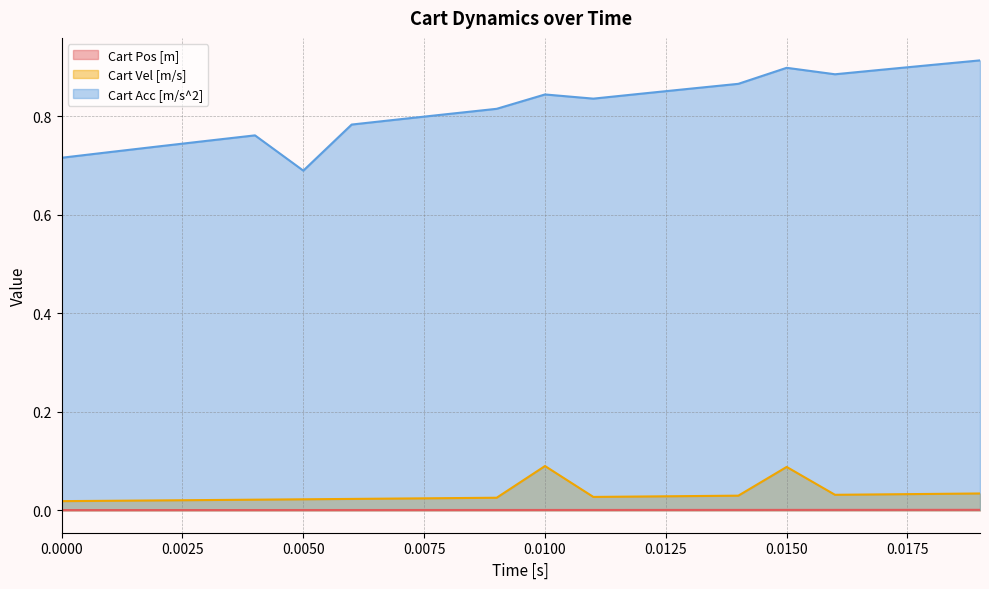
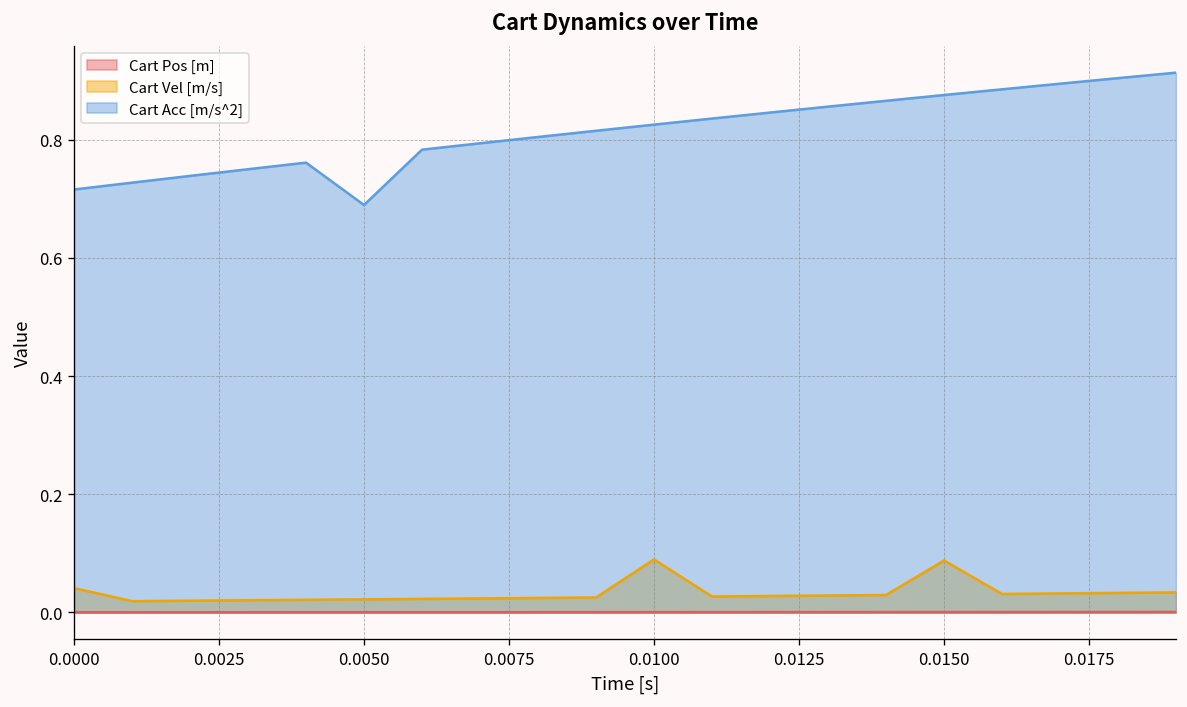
  {
    "Cart Pos [m]": {
      "0.0000": 0.00,
      "0.0050": 0.00,
      "0.0100": 0.00,
      "0.0150": 0.00
    },
    "Cart Vel [m/s]": {
-     "0.0000": 0.02,
+     "0.0000": 0.04,
      "0.0050": 0.02,
      "0.0100": 0.09,
      "0.0150": 0.09
    },
    "Cart Acc [m/s^2]": {
      "0.0000": 0.72,
      "0.0050": 0.69,
-     "0.0100": 0.84,
-     "0.0150": 0.90
+     "0.0100": 0.83,
+     "0.0150": 0.88
    }
  }
